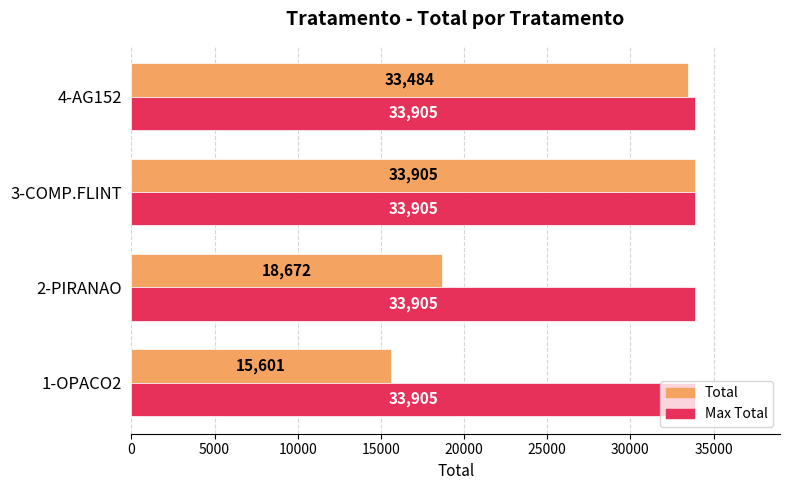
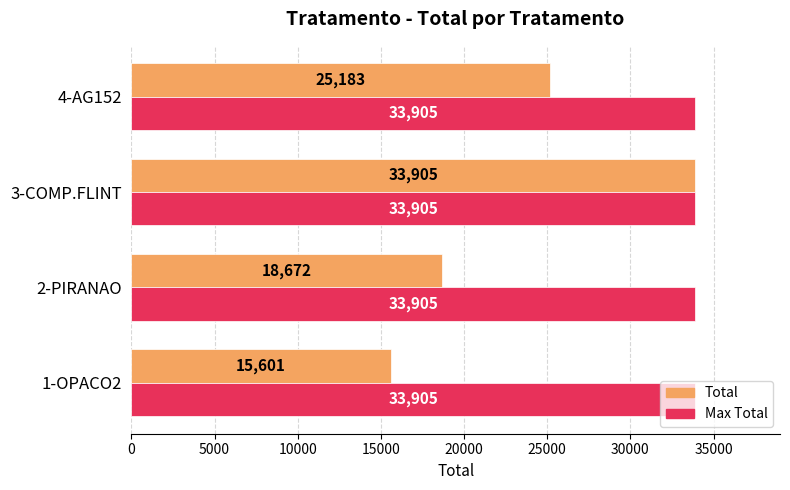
  {
    "Total": {
-     "4-AG152": "33,484",
+     "4-AG152": "25,183",
      "3-COMP.FLINT": "33,905",
      "2-PIRANAO": "18,672",
      "1-OPACO2": "15,601"
    },
    "Max Total": {
      "4-AG152": "33,905",
      "3-COMP.FLINT": "33,905",
      "2-PIRANAO": "33,905"
    }
  }
